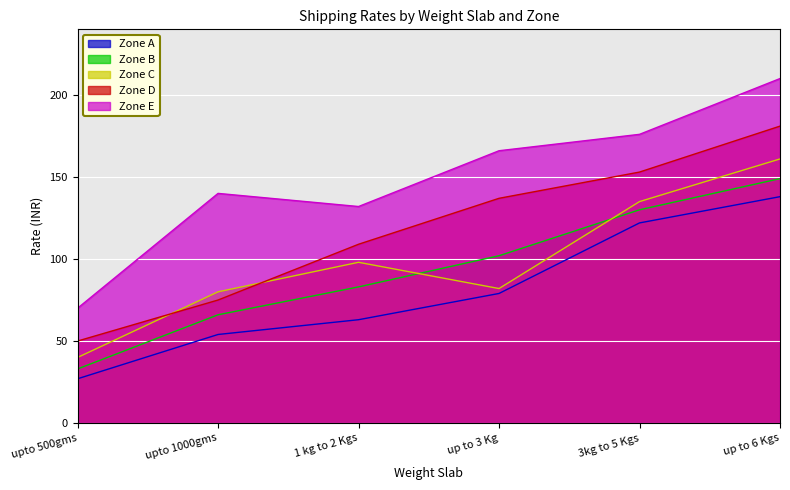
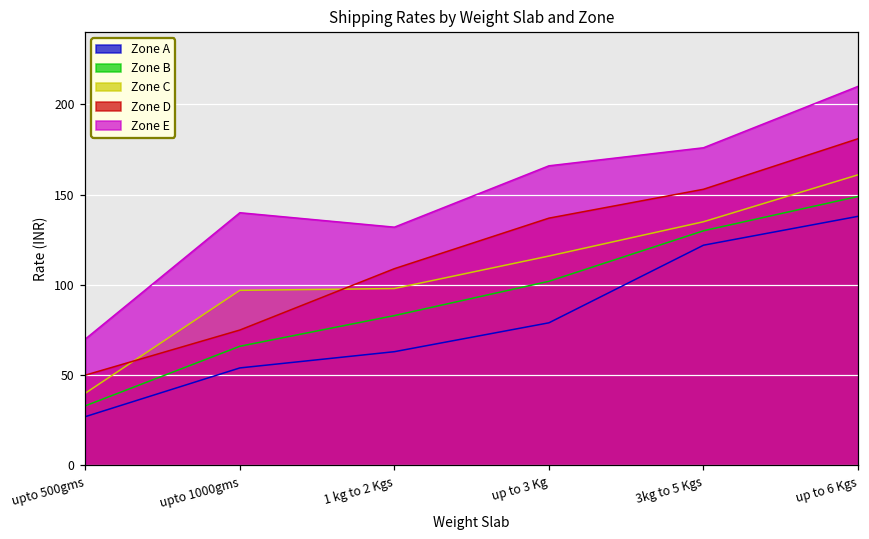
  {
    "Zone A": {
      "upto 500gms": 27,
      "upto 1000gms": 54,
      "1 kg to 2 Kgs": 63,
      "up to 3 Kg": 79,
      "3kg to 5 Kgs": 122,
      "up to 6 Kgs": 138
    },
    "Zone B": {
      "upto 500gms": 33,
      "upto 1000gms": 66,
      "1 kg to 2 Kgs": 83,
      "up to 3 Kg": 102,
      "3kg to 5 Kgs": 130,
      "up to 6 Kgs": 149
    },
    "Zone C": {
      "upto 500gms": 40,
-     "upto 1000gms": 80,
+     "upto 1000gms": 97,
      "1 kg to 2 Kgs": 98,
-     "up to 3 Kg": 82,
+     "up to 3 Kg": 116,
      "3kg to 5 Kgs": 135,
      "up to 6 Kgs": 161
    },
    "Zone D": {
      "upto 500gms": 50,
      "upto 1000gms": 75,
      "1 kg to 2 Kgs": 109,
      "up to 3 Kg": 137,
      "3kg to 5 Kgs": 153,
      "up to 6 Kgs": 181
    },
    "Zone E": {
      "upto 500gms": 70,
      "upto 1000gms": 140,
      "1 kg to 2 Kgs": 132,
      "up to 3 Kg": 166,
      "3kg to 5 Kgs": 176,
      "up to 6 Kgs": 210
    }
  }
